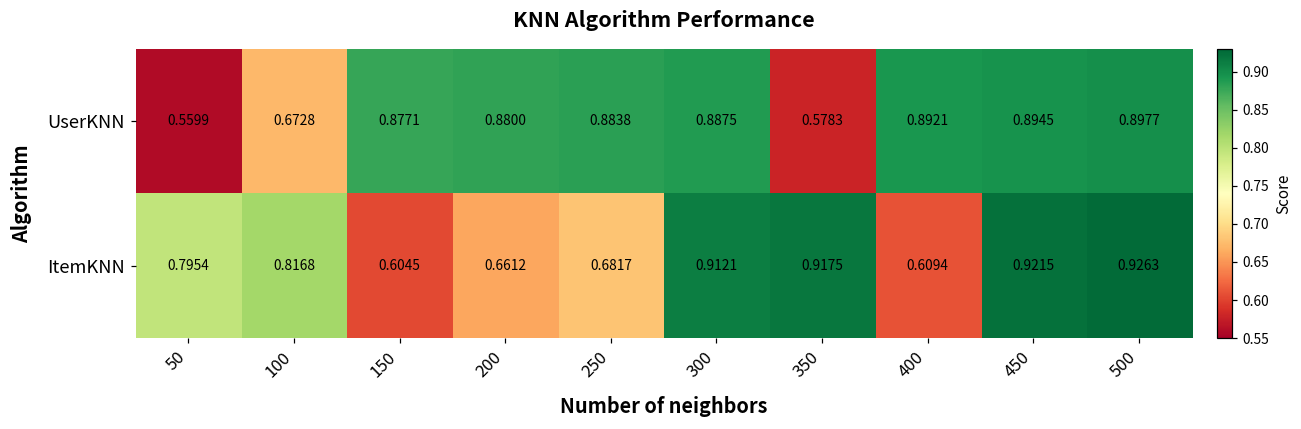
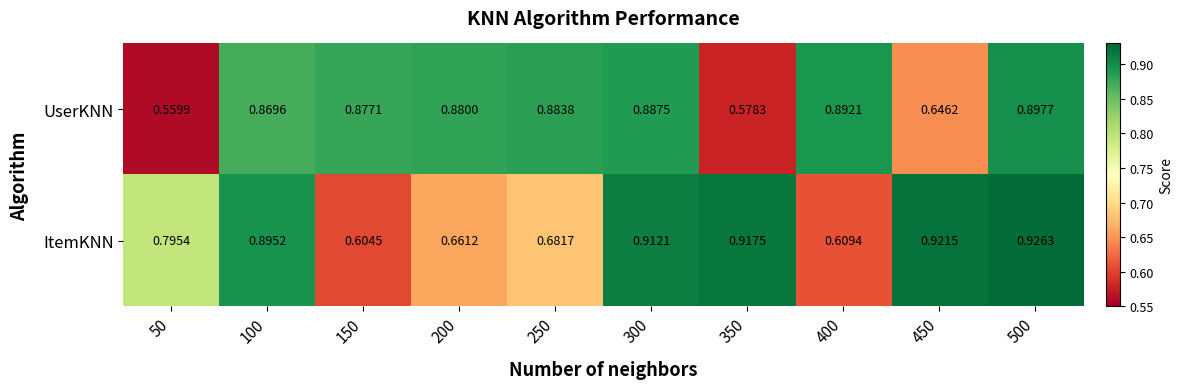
  {
    "UserKNN": {
      "50": 0.5599,
-     "100": 0.6728,
+     "100": 0.8696,
      "150": 0.8771,
      "200": 0.8800,
      "250": 0.8838,
      "300": 0.8875,
      "350": 0.5783,
      "400": 0.8921,
-     "450": 0.8945,
+     "450": 0.6462,
      "500": 0.8977
    },
    "ItemKNN": {
      "50": 0.7954,
-     "100": 0.8168,
+     "100": 0.8952,
      "150": 0.6045,
      "200": 0.6612,
      "250": 0.6817,
      "300": 0.9121,
      "350": 0.9175,
      "400": 0.6094,
      "450": 0.9215,
      "500": 0.9263
    }
  }
